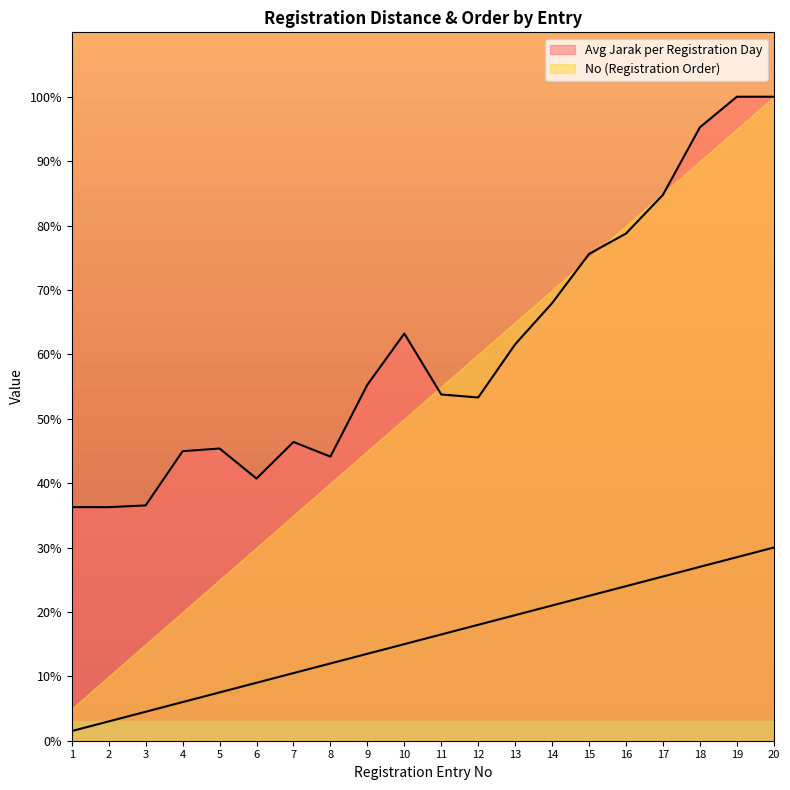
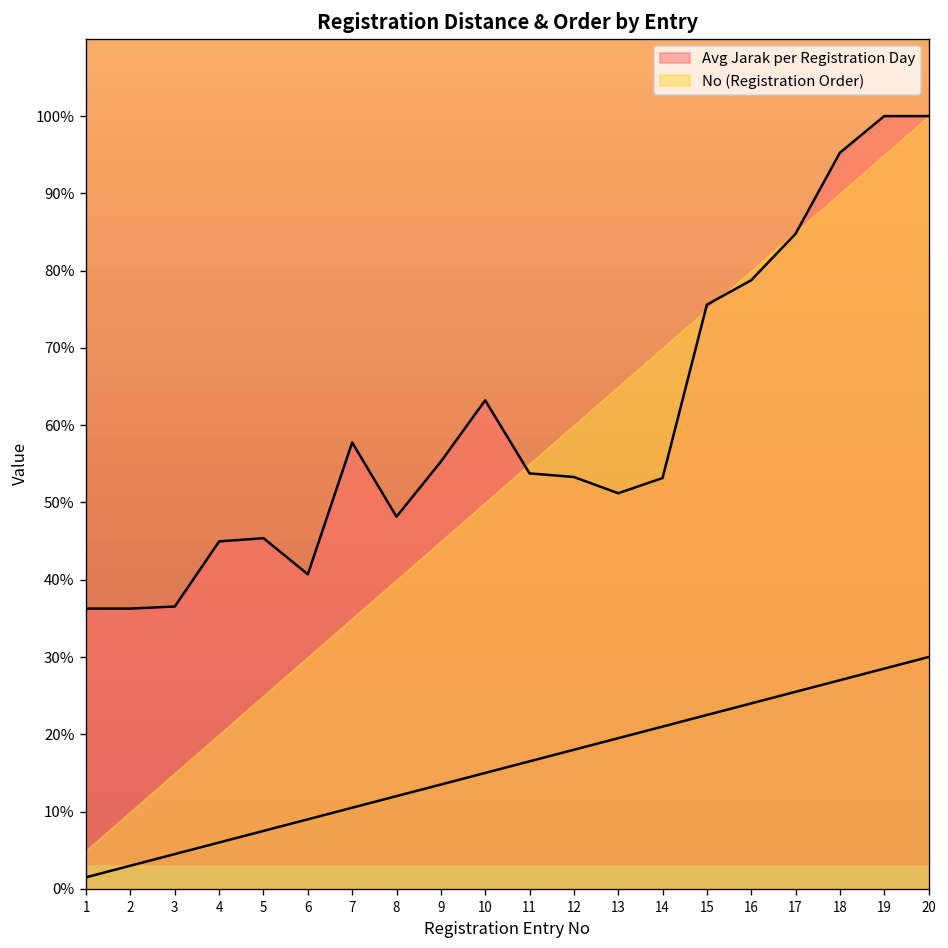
  {
    "Avg Jarak per Registration Day": {
      "1": "36%",
      "2": "36%",
      "3": "37%",
      "4": "45%",
      "5": "45%",
      "6": "41%",
-     "7": "46%",
-     "8": "44%",
+     "7": "58%",
+     "8": "48%",
      "9": "55%",
      "10": "63%",
      "11": "54%",
      "12": "53%",
-     "13": "62%",
-     "14": "68%",
+     "13": "51%",
+     "14": "53%",
      "15": "76%",
      "16": "79%",
      "18": "95%",
      "19": "100%"
    },
    "No (Registration Order)": {
      "1": "5%",
      "2": "10%",
      "3": "15%",
      "4": "20%",
      "5": "25%",
      "6": "30%",
      "7": "35%",
      "8": "40%",
      "9": "45%",
      "10": "50%",
      "11": "55%",
      "12": "60%",
      "13": "65%",
      "14": "70%",
      "15": "75%",
      "16": "80%",
      "18": "90%",
      "19": "95%"
    }
  }
